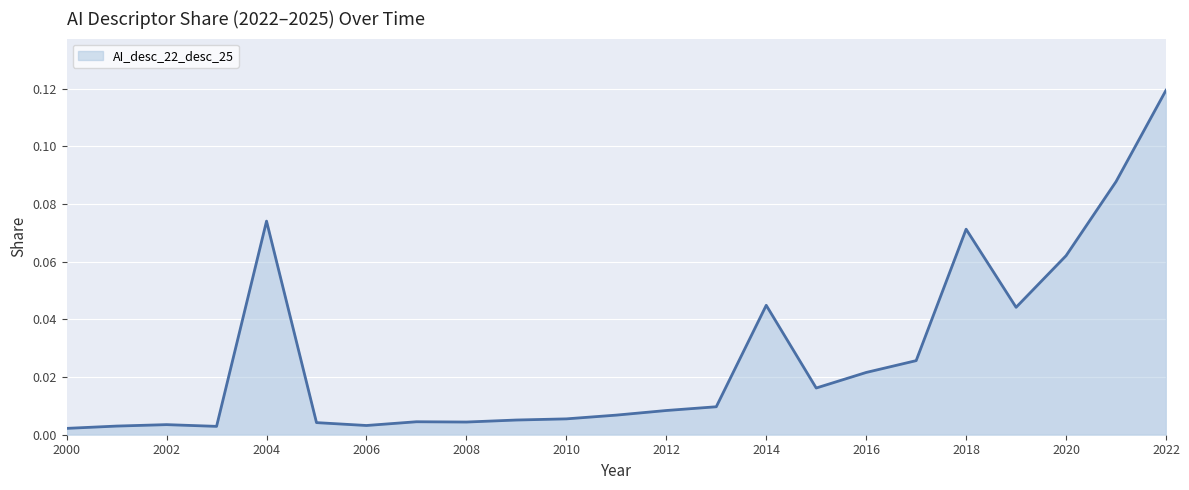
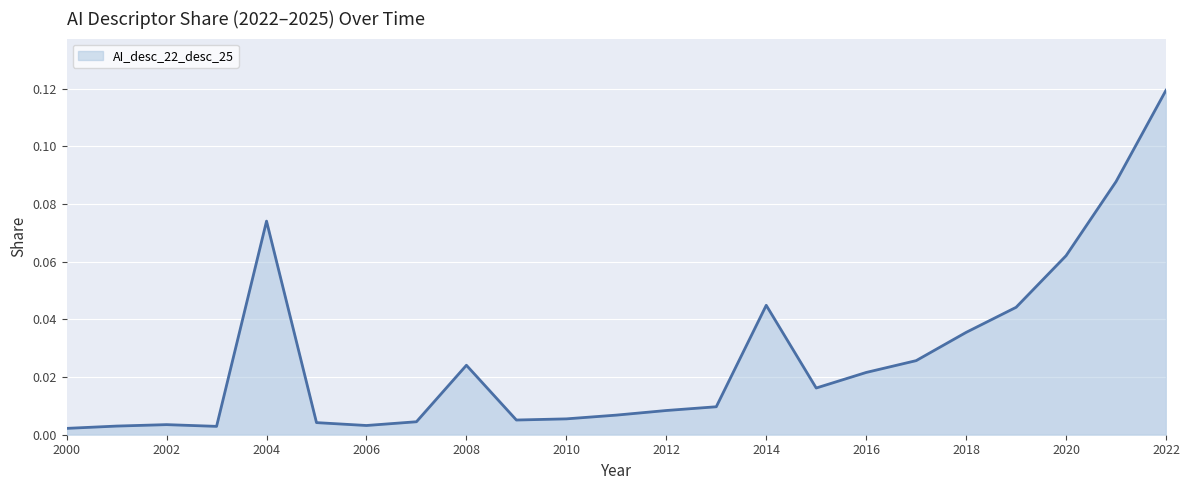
  {
    "2000": 0.002,
    "2002": 0.004,
    "2004": 0.074,
    "2006": 0.003,
-   "2008": 0.004,
+   "2008": 0.024,
    "2010": 0.006,
    "2012": 0.008,
    "2014": 0.045,
    "2016": 0.022,
-   "2018": 0.071,
+   "2018": 0.036,
    "2020": 0.062,
    "2022": 0.120
  }
